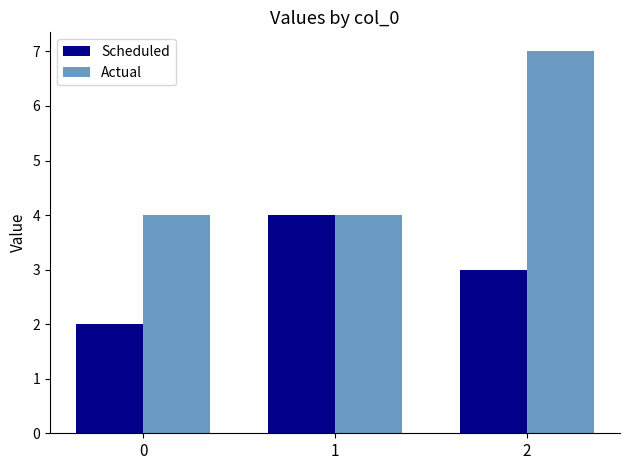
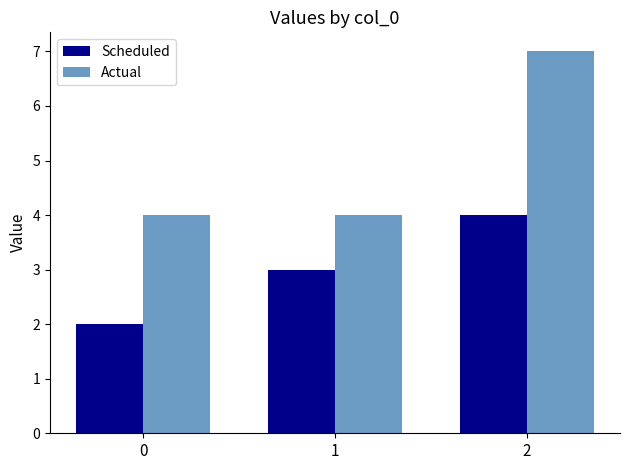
  {
    "Scheduled": {
      "0": 2,
-     "1": 4,
-     "2": 3
+     "1": 3,
+     "2": 4
    },
    "Actual": {
      "0": 4,
      "1": 4,
      "2": 7
    }
  }
